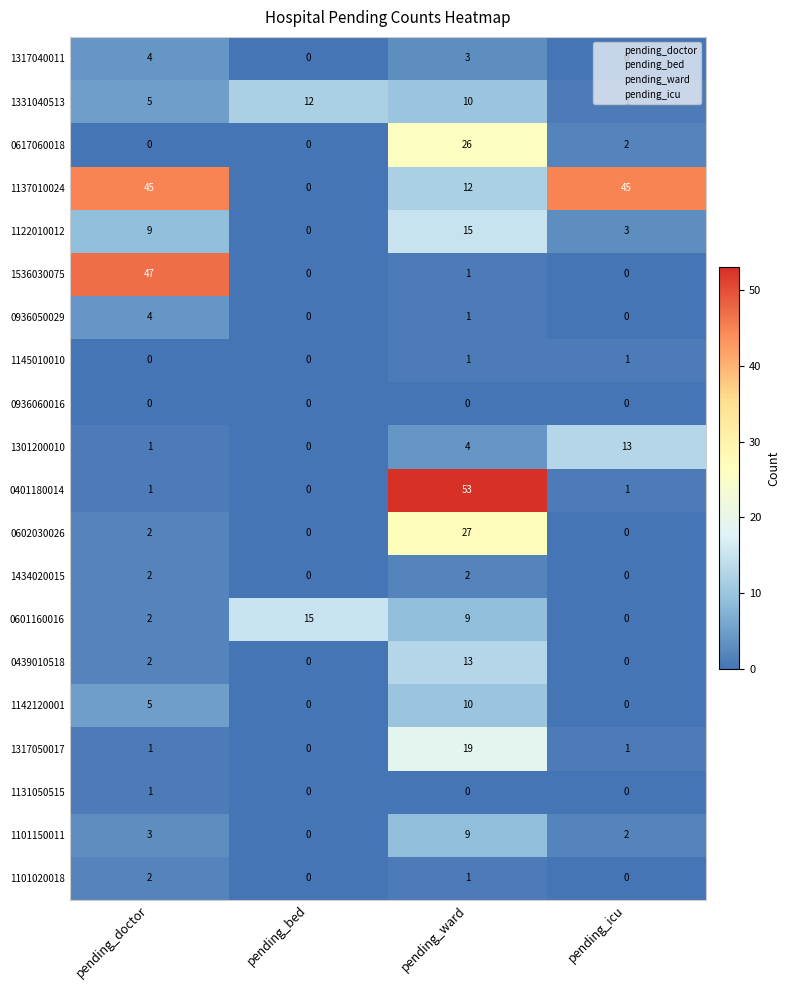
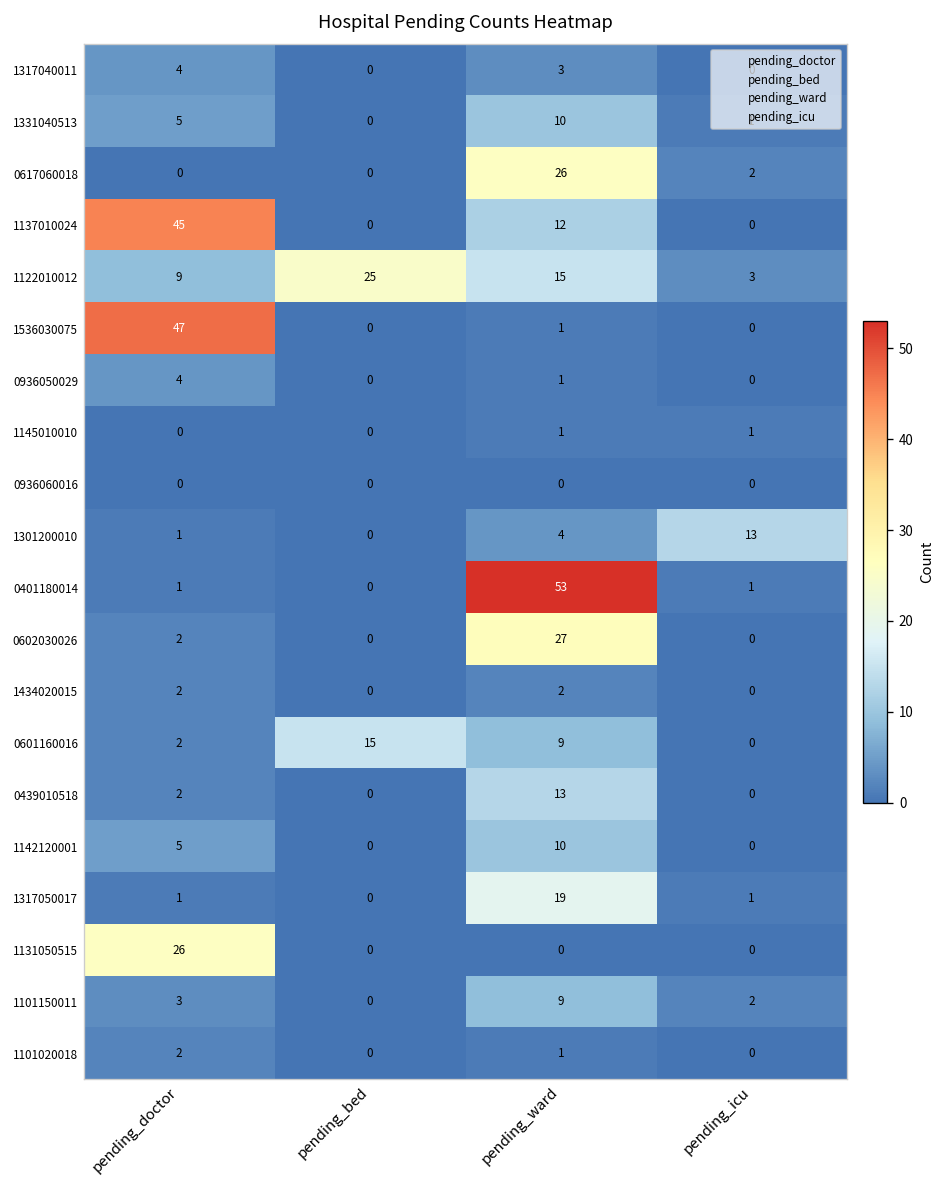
  {
    "1317040011": {
      "pending_doctor": 4,
      "pending_bed": 0,
      "pending_ward": 3
    },
    "1331040513": {
      "pending_doctor": 5,
-     "pending_bed": 12,
+     "pending_bed": 0,
      "pending_ward": 10
    },
    "0617060018": {
      "pending_doctor": 0,
      "pending_bed": 0,
      "pending_ward": 26,
      "pending_icu": 2
    },
    "1137010024": {
      "pending_doctor": 45,
      "pending_bed": 0,
      "pending_ward": 12,
-     "pending_icu": 45
+     "pending_icu": 0
    },
    "1122010012": {
      "pending_doctor": 9,
-     "pending_bed": 0,
+     "pending_bed": 25,
      "pending_ward": 15,
      "pending_icu": 3
    },
    "1536030075": {
      "pending_doctor": 47,
      "pending_bed": 0,
      "pending_ward": 1,
      "pending_icu": 0
    },
    "0936050029": {
      "pending_doctor": 4,
      "pending_bed": 0,
      "pending_ward": 1,
      "pending_icu": 0
    },
    "1145010010": {
      "pending_doctor": 0,
      "pending_bed": 0,
      "pending_ward": 1,
      "pending_icu": 1
    },
    "0936060016": {
      "pending_doctor": 0,
      "pending_bed": 0,
      "pending_ward": 0,
      "pending_icu": 0
    },
    "1301200010": {
      "pending_doctor": 1,
      "pending_bed": 0,
      "pending_ward": 4,
      "pending_icu": 13
    },
    "0401180014": {
      "pending_doctor": 1,
      "pending_bed": 0,
      "pending_ward": 53,
      "pending_icu": 1
    },
    "0602030026": {
      "pending_doctor": 2,
      "pending_bed": 0,
      "pending_ward": 27,
      "pending_icu": 0
    },
    "1434020015": {
      "pending_doctor": 2,
      "pending_bed": 0,
      "pending_ward": 2,
      "pending_icu": 0
    },
    "0601160016": {
      "pending_doctor": 2,
      "pending_bed": 15,
      "pending_ward": 9,
      "pending_icu": 0
    },
    "0439010518": {
      "pending_doctor": 2,
      "pending_bed": 0,
      "pending_ward": 13,
      "pending_icu": 0
    },
    "1142120001": {
      "pending_doctor": 5,
      "pending_bed": 0,
      "pending_ward": 10,
      "pending_icu": 0
    },
    "1317050017": {
      "pending_doctor": 1,
      "pending_bed": 0,
      "pending_ward": 19,
      "pending_icu": 1
    },
    "1131050515": {
-     "pending_doctor": 1,
+     "pending_doctor": 26,
      "pending_bed": 0,
      "pending_ward": 0,
      "pending_icu": 0
    },
    "1101150011": {
      "pending_doctor": 3,
      "pending_bed": 0,
      "pending_ward": 9,
      "pending_icu": 2
    },
    "1101020018": {
      "pending_doctor": 2,
      "pending_bed": 0,
      "pending_ward": 1,
      "pending_icu": 0
    }
  }
